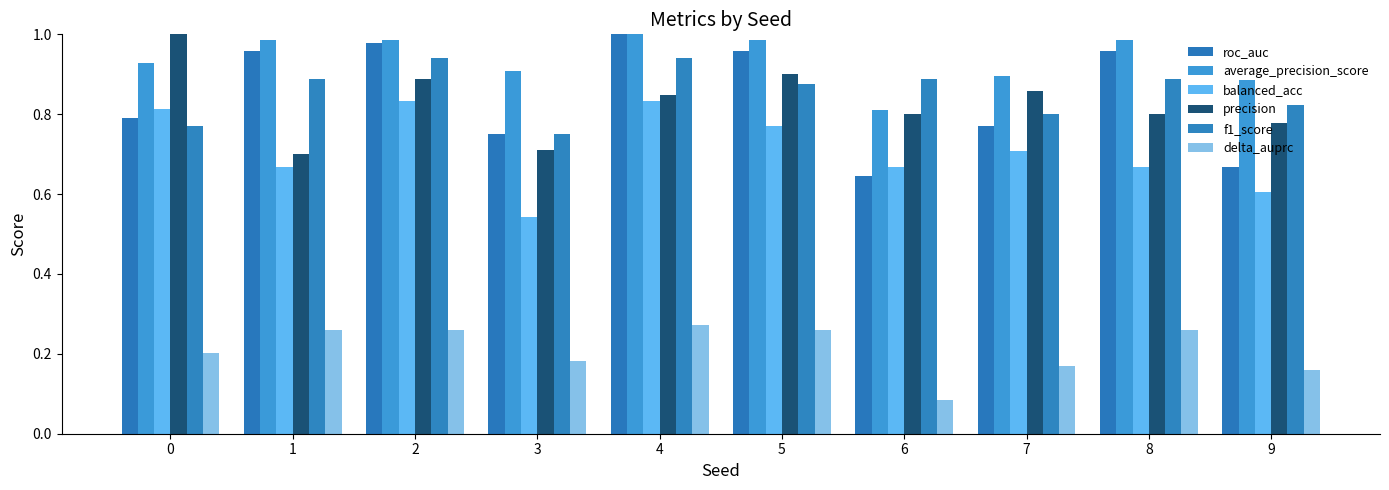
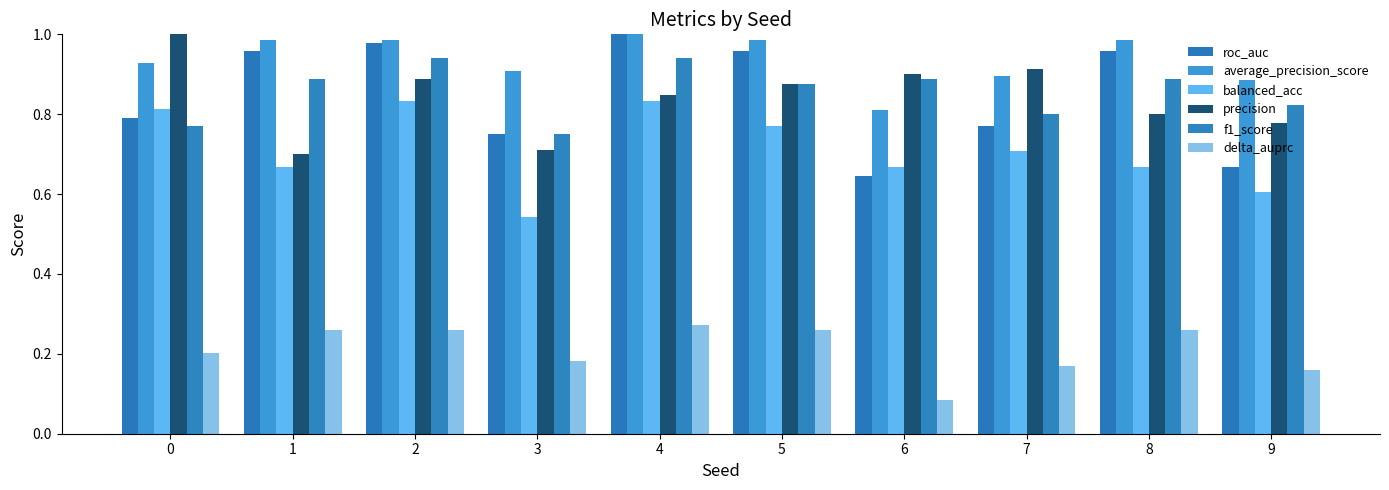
  {
    "precision": {
      "0": 1.00,
      "1": 0.70,
      "2": 0.89,
      "3": 0.71,
      "4": 0.85,
-     "5": 0.90,
-     "6": 0.8,
-     "7": 0.86,
+     "5": 0.88,
+     "6": 0.9,
+     "7": 0.91,
      "8": 0.80,
      "9": 0.78
    }
  }
